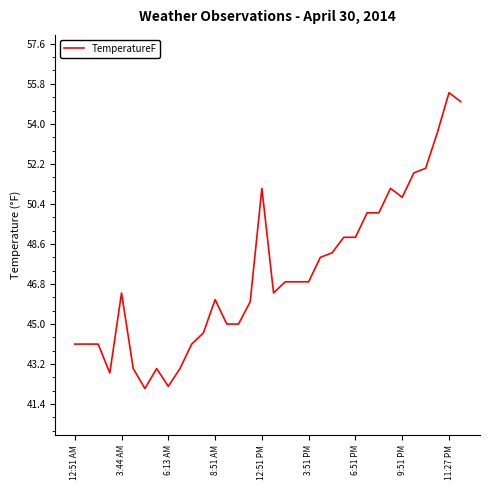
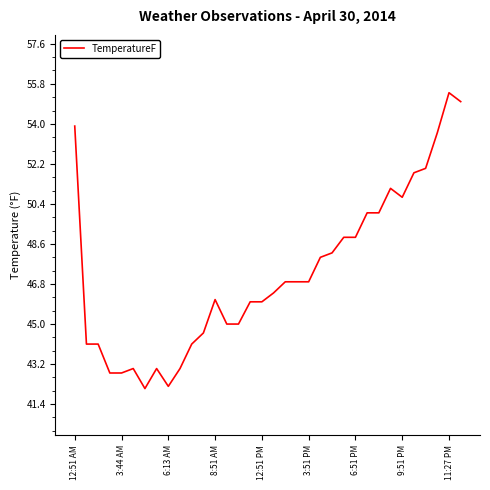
  {
-   "12:51 AM": 44.1,
-   "3:44 AM": 46.4,
+   "12:51 AM": 53.9,
+   "3:44 AM": 42.8,
    "6:13 AM": 42.2,
    "8:51 AM": 46.1,
-   "12:51 PM": 51.1,
+   "12:51 PM": 46.0,
    "3:51 PM": 46.9,
    "6:51 PM": 48.9,
    "9:51 PM": 50.7,
    "11:27 PM": 55.4
  }
